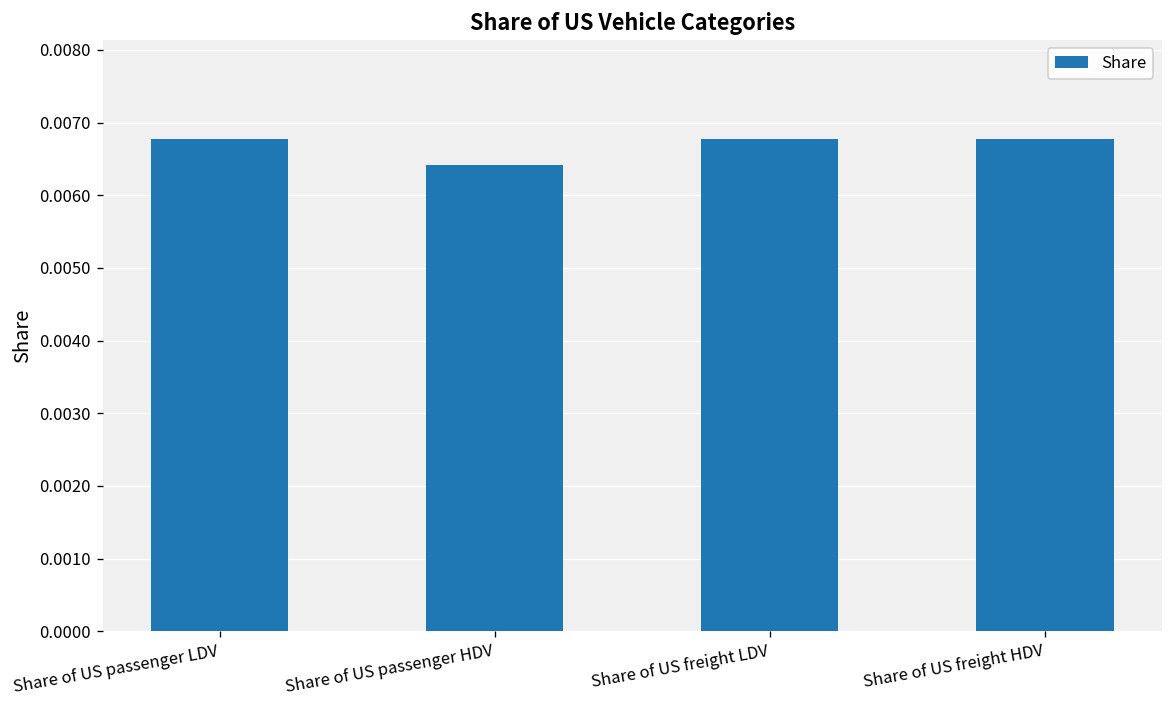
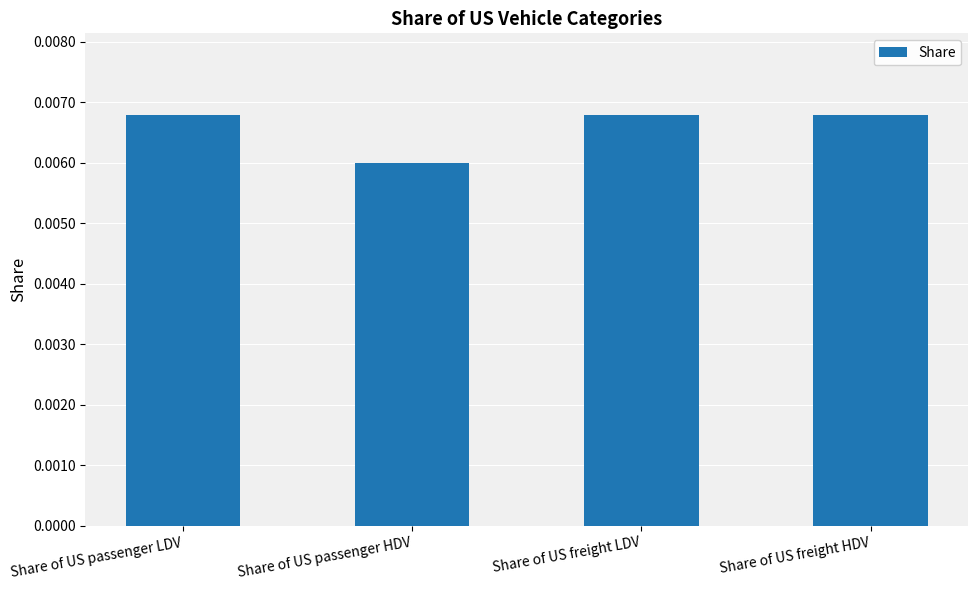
  {
    "Share of US passenger LDV": 0.0068,
-   "Share of US passenger HDV": 0.0064,
+   "Share of US passenger HDV": 0.0060,
    "Share of US freight LDV": 0.0068,
    "Share of US freight HDV": 0.0068
  }
